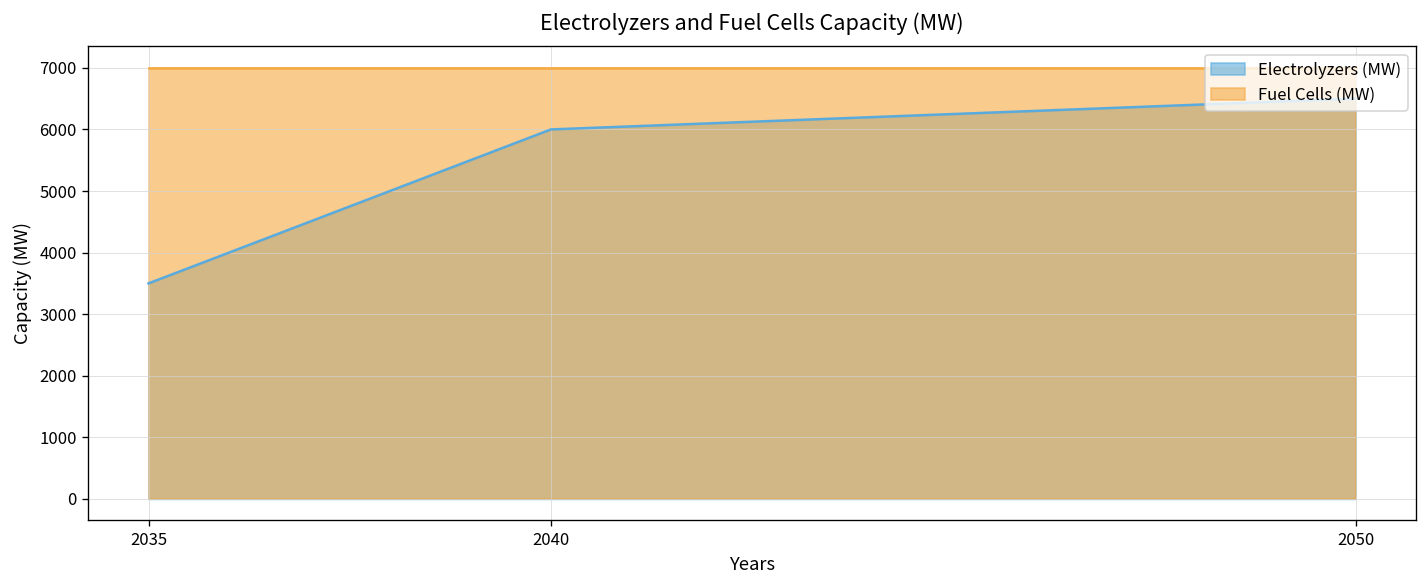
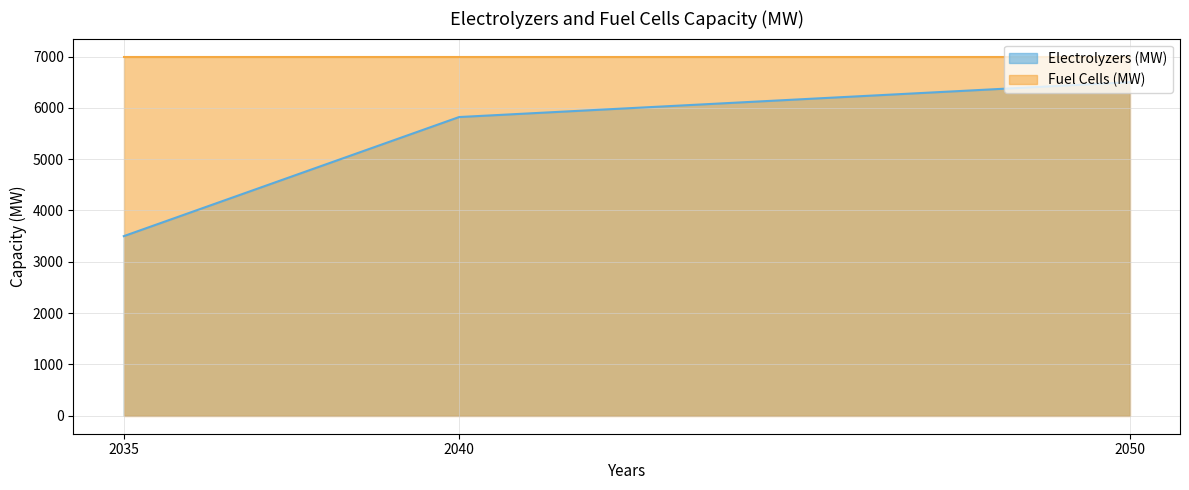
  {
    "Electrolyzers (MW)": {
      "2035": 3500,
-     "2040": 6000
+     "2040": 5800
    },
    "Fuel Cells (MW)": {
      "2035": 7000,
      "2040": 7000
    }
  }
